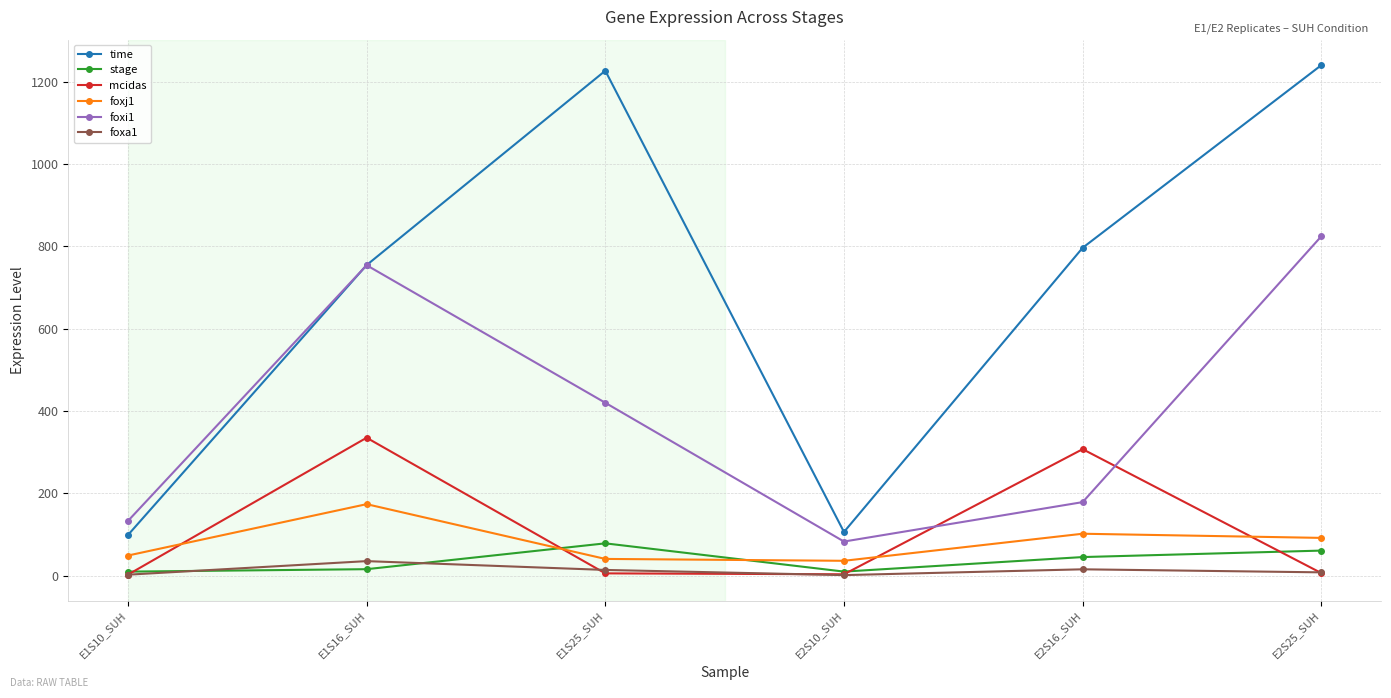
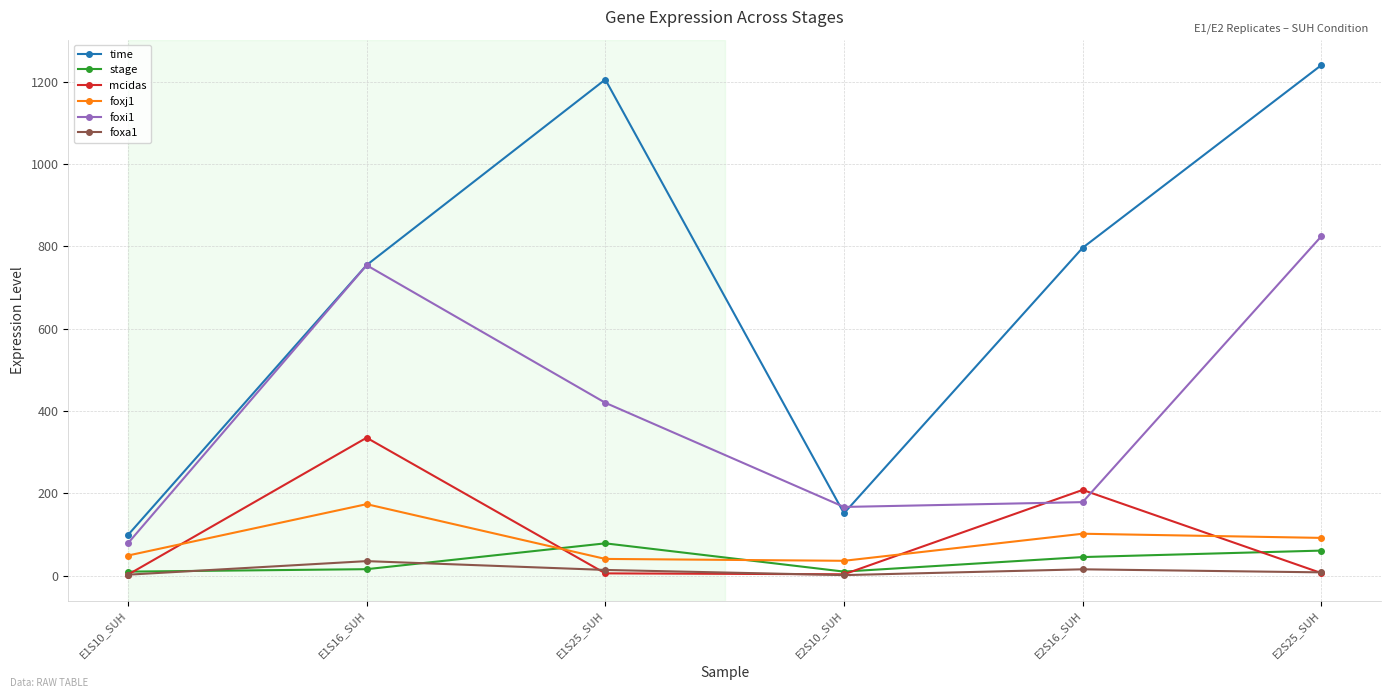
  {
    "time": {
      "E1S10_SUH": 100,
-     "E1S25_SUH": 1230,
-     "E2S10_SUH": 110,
+     "E1S25_SUH": 1210,
+     "E2S10_SUH": 150,
      "E2S16_SUH": 800,
      "E2S25_SUH": 1240
    },
    "stage": {
      "E1S10_SUH": 10,
      "E1S16_SUH": 20,
      "E1S25_SUH": 80,
      "E2S10_SUH": 10,
      "E2S16_SUH": 50,
      "E2S25_SUH": 60
    },
    "mcidas": {
      "E1S16_SUH": 340,
      "E1S25_SUH": 10,
-     "E2S16_SUH": 310
+     "E2S16_SUH": 210
    },
    "foxj1": {
      "E1S10_SUH": 50,
      "E1S16_SUH": 170,
      "E1S25_SUH": 40,
      "E2S10_SUH": 40,
      "E2S16_SUH": 100,
      "E2S25_SUH": 90
    },
    "foxi1": {
-     "E1S10_SUH": 130,
+     "E1S10_SUH": 80,
      "E1S25_SUH": 420,
-     "E2S10_SUH": 80,
+     "E2S10_SUH": 170,
      "E2S16_SUH": 180,
      "E2S25_SUH": 820
    },
    "foxa1": {
      "E1S16_SUH": 40,
      "E1S25_SUH": 10,
      "E2S16_SUH": 20
    }
  }
